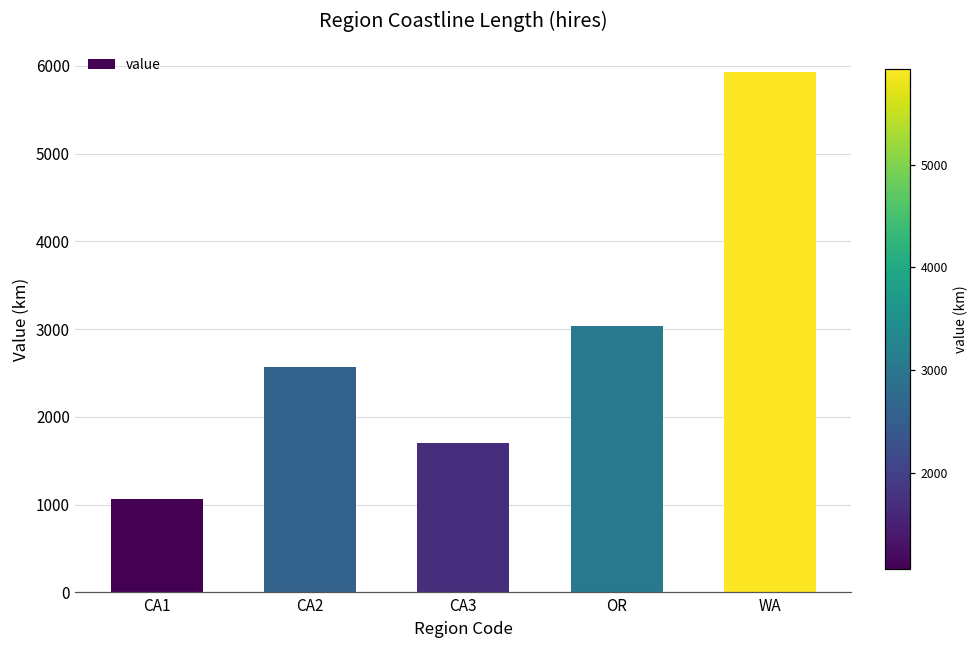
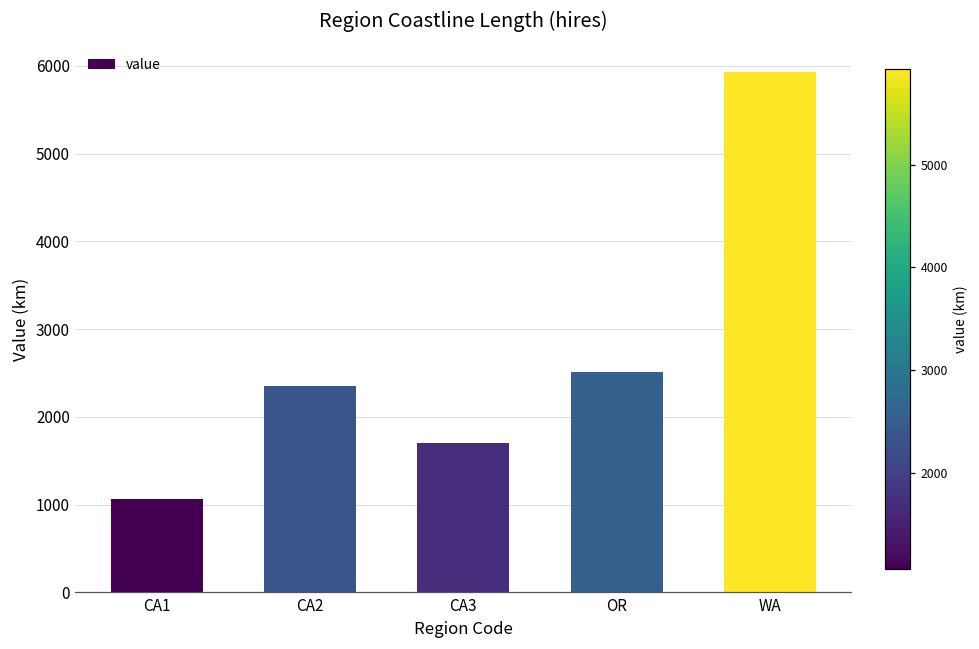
  {
    "CA1": 1100,
-   "CA2": 2600,
+   "CA2": 2400,
    "CA3": 1700,
-   "OR": 3000,
+   "OR": 2500,
    "WA": 5900
  }
